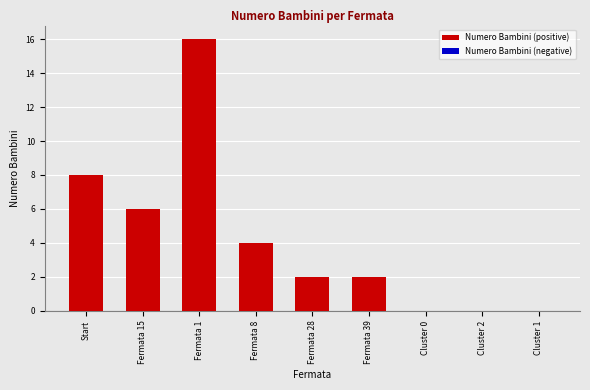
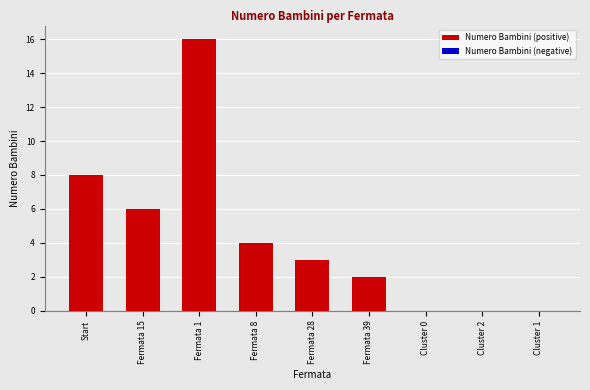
  {
    "Numero Bambini (positive)": {
      "Start": 8,
      "Fermata 15": 6,
      "Fermata 1": 16,
      "Fermata 8": 4,
-     "Fermata 28": 2,
+     "Fermata 28": 3,
      "Fermata 39": 2,
      "Cluster 0": 0,
      "Cluster 2": 0,
      "Cluster 1": 0
    },
    "Numero Bambini (negative)": {
      "Start": 0,
      "Fermata 15": 0,
      "Fermata 1": 0,
      "Fermata 8": 0,
      "Fermata 28": 0,
      "Fermata 39": 0,
      "Cluster 0": 0,
      "Cluster 2": 0,
      "Cluster 1": 0
    }
  }
